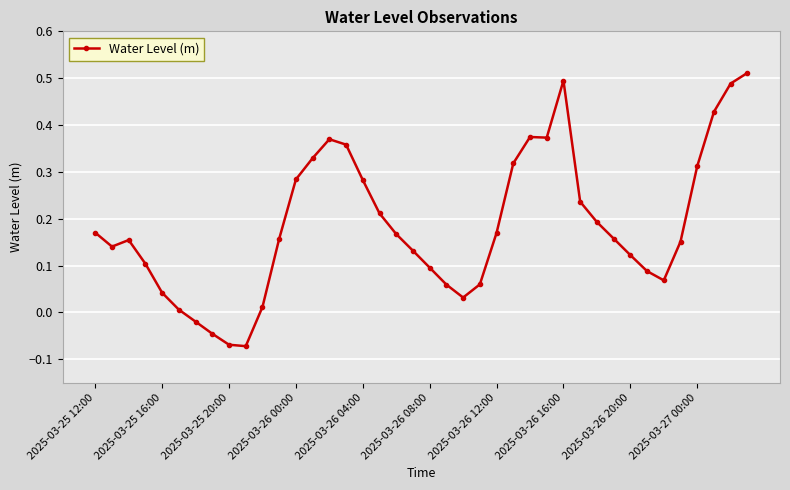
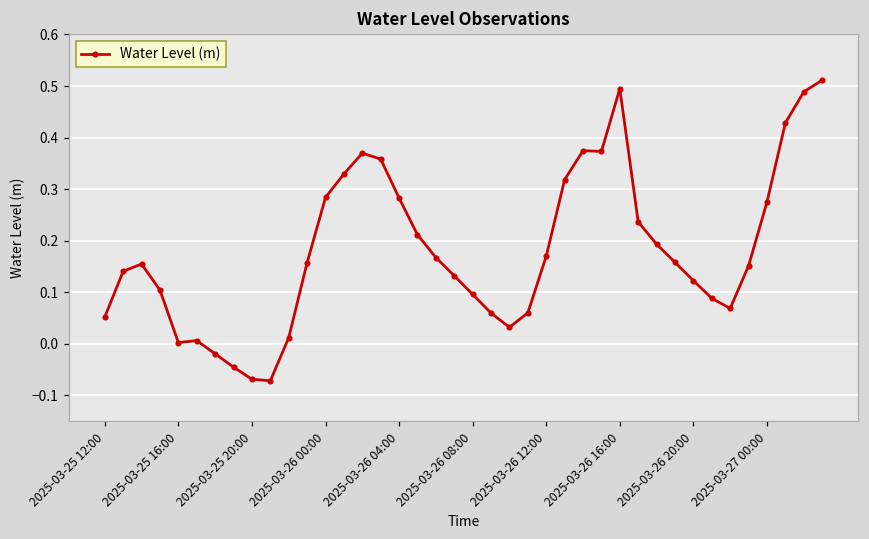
  {
-   "2025-03-25 12:00": 0.17,
-   "2025-03-25 16:00": 0.04,
+   "2025-03-25 12:00": 0.05,
+   "2025-03-25 16:00": 0.00,
    "2025-03-25 20:00": -0.07,
    "2025-03-26 00:00": 0.28,
    "2025-03-26 04:00": 0.28,
    "2025-03-26 08:00": 0.10,
    "2025-03-26 12:00": 0.17,
    "2025-03-26 16:00": 0.49,
    "2025-03-26 20:00": 0.12,
-   "2025-03-27 00:00": 0.31
+   "2025-03-27 00:00": 0.27
  }
